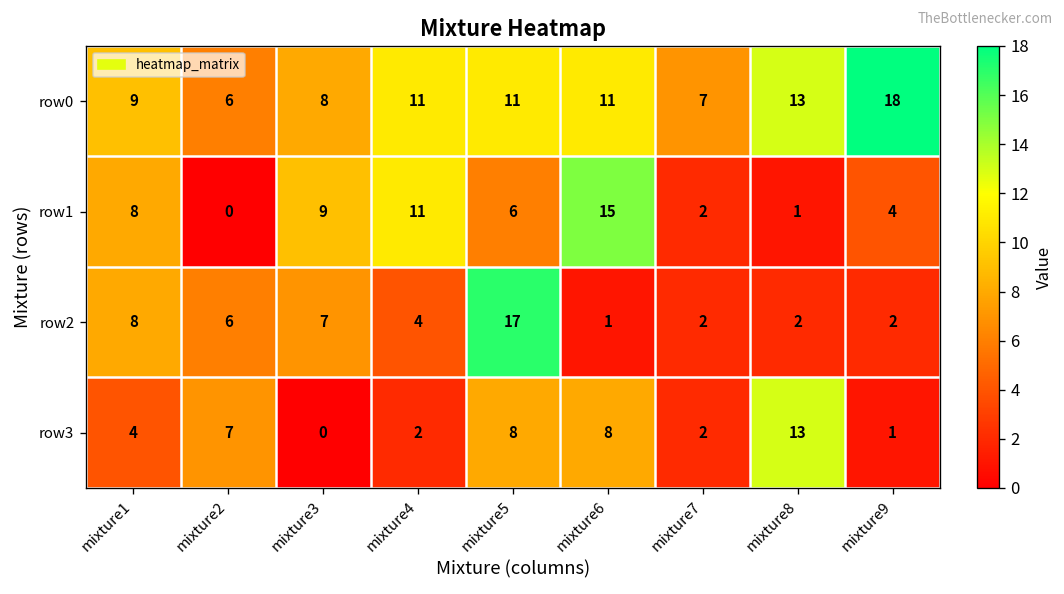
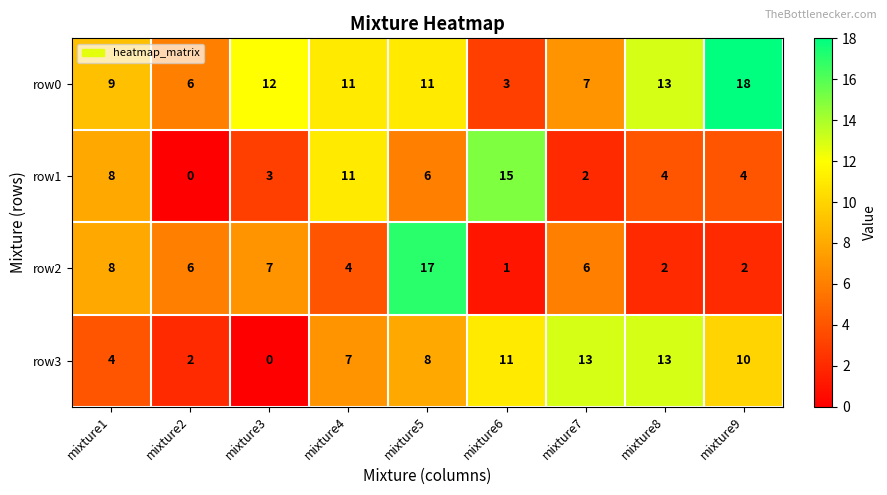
  {
    "row0": {
      "mixture1": 9,
      "mixture2": 6,
-     "mixture3": 8,
+     "mixture3": 12,
      "mixture4": 11,
      "mixture5": 11,
-     "mixture6": 11,
+     "mixture6": 3,
      "mixture7": 7,
      "mixture8": 13,
      "mixture9": 18
    },
    "row1": {
      "mixture1": 8,
      "mixture2": 0,
-     "mixture3": 9,
+     "mixture3": 3,
      "mixture4": 11,
      "mixture5": 6,
      "mixture6": 15,
      "mixture7": 2,
-     "mixture8": 1,
+     "mixture8": 4,
      "mixture9": 4
    },
    "row2": {
      "mixture1": 8,
      "mixture2": 6,
      "mixture3": 7,
      "mixture4": 4,
      "mixture5": 17,
      "mixture6": 1,
-     "mixture7": 2,
+     "mixture7": 6,
      "mixture8": 2,
      "mixture9": 2
    },
    "row3": {
      "mixture1": 4,
-     "mixture2": 7,
+     "mixture2": 2,
      "mixture3": 0,
-     "mixture4": 2,
+     "mixture4": 7,
      "mixture5": 8,
-     "mixture6": 8,
-     "mixture7": 2,
+     "mixture6": 11,
+     "mixture7": 13,
      "mixture8": 13,
-     "mixture9": 1
+     "mixture9": 10
    }
  }
